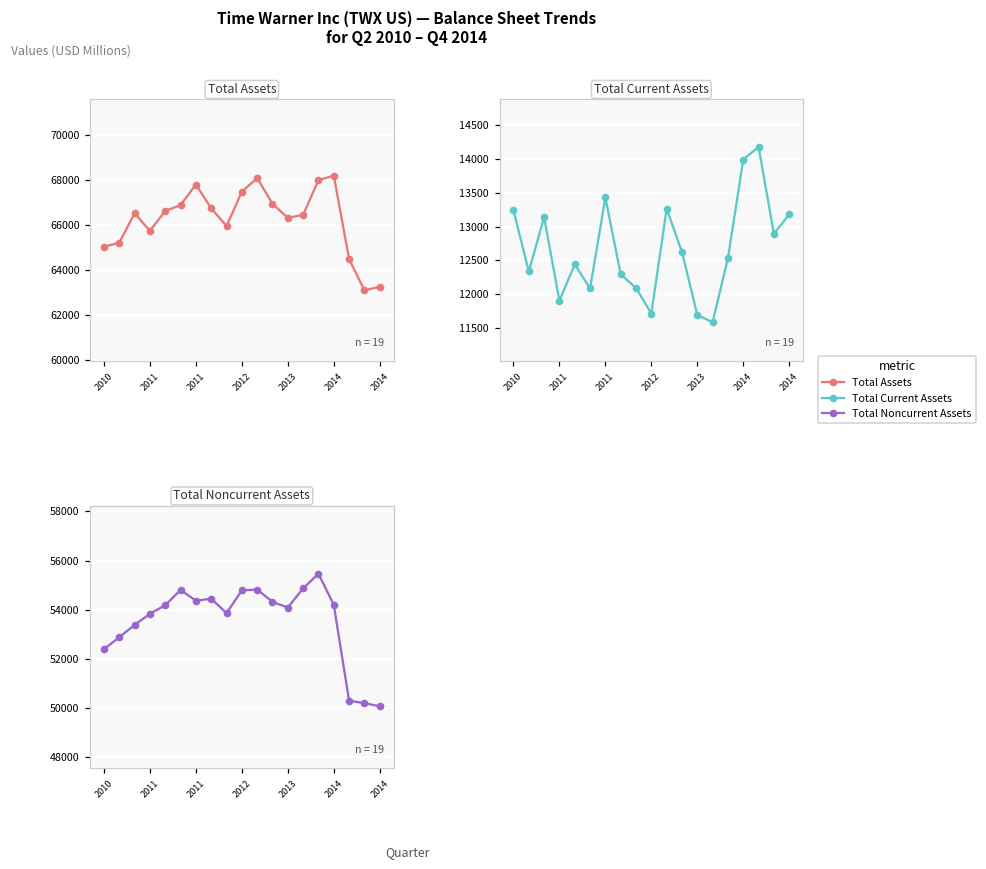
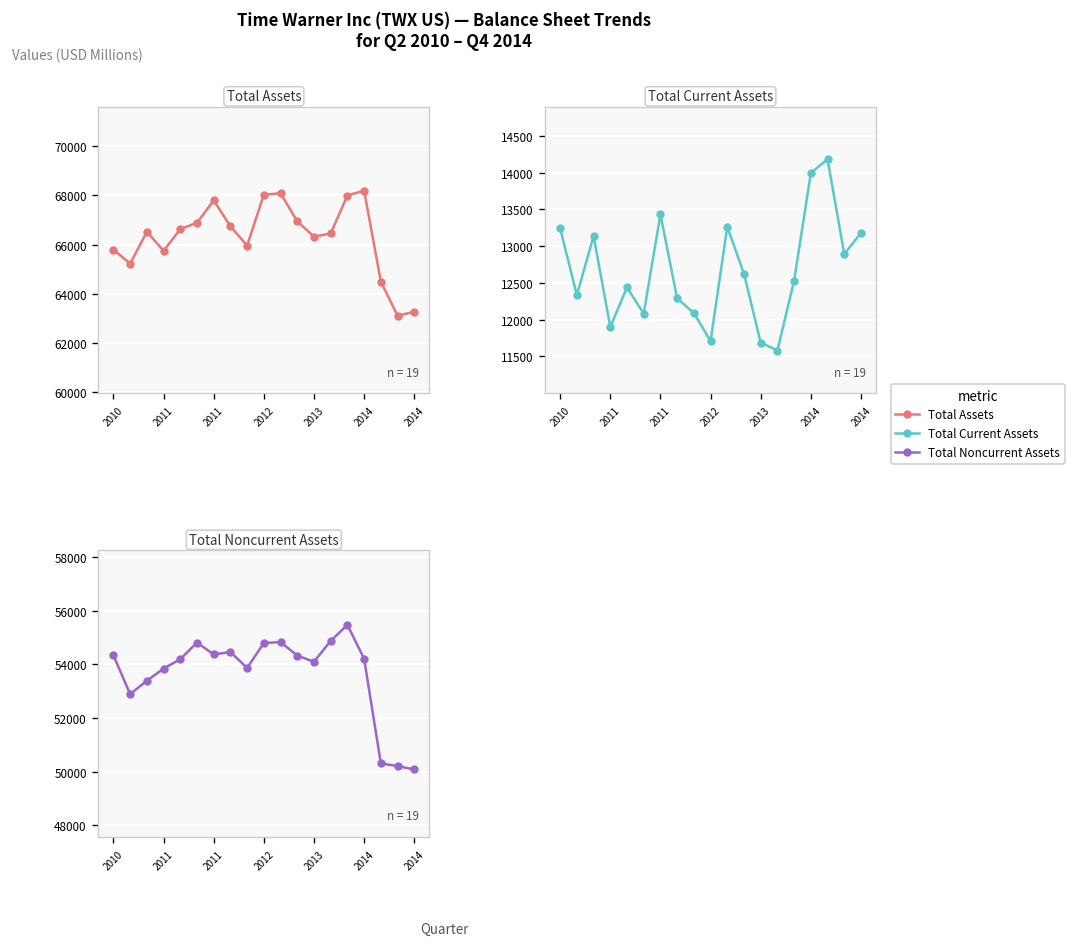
  {
    "Total Assets": {
-     "2010": 65000,
-     "2012": 67500,
+     "2010": 65800,
+     "2012": 68000,
      "2013": 66300
    },
    "Total Current Assets": {
      "2010": 13200,
      "2012": 11700,
      "2013": 11700
    },
    "Total Noncurrent Assets": {
-     "2010": 52400,
+     "2010": 54300,
      "2012": 54800,
      "2013": 54100
    }
  }
